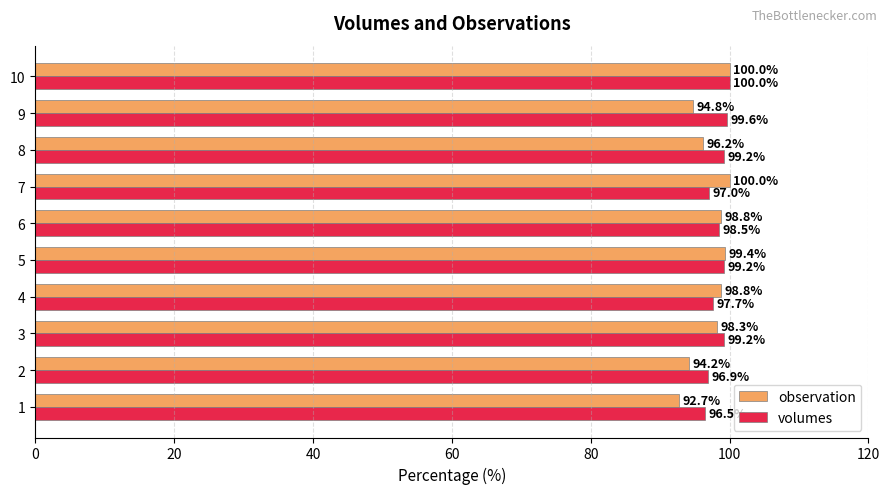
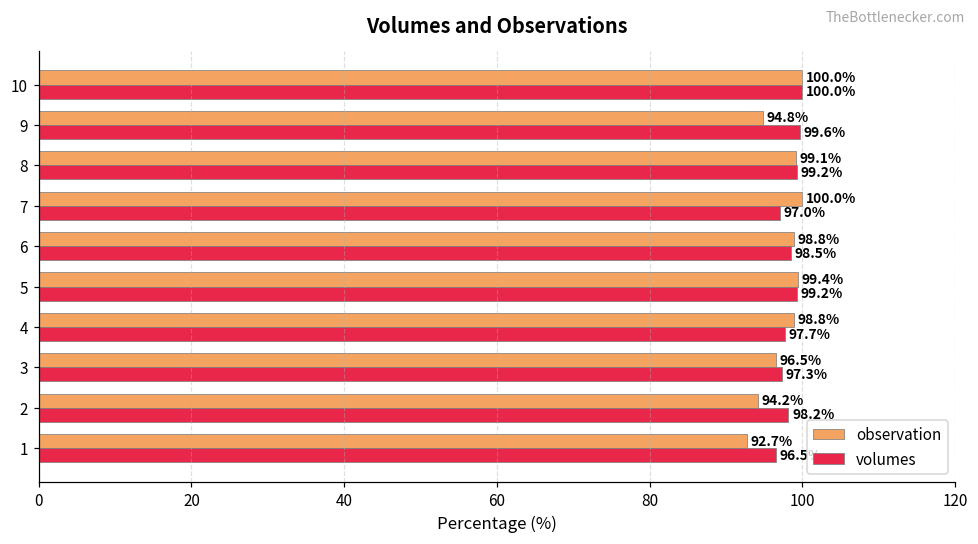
  {
    "observation": {
      "10": "100.0%",
      "9": "94.8%",
-     "8": "96.2%",
+     "8": "99.1%",
      "7": "100.0%",
      "6": "98.8%",
      "5": "99.4%",
      "4": "98.8%",
-     "3": "98.3%",
+     "3": "96.5%",
      "2": "94.2%",
      "1": "92.7%"
    },
    "volumes": {
      "10": "100.0%",
      "9": "99.6%",
      "8": "99.2%",
      "7": "97.0%",
      "6": "98.5%",
      "5": "99.2%",
      "4": "97.7%",
-     "3": "99.2%",
-     "2": "96.9%"
+     "3": "97.3%",
+     "2": "98.2%"
    }
  }
